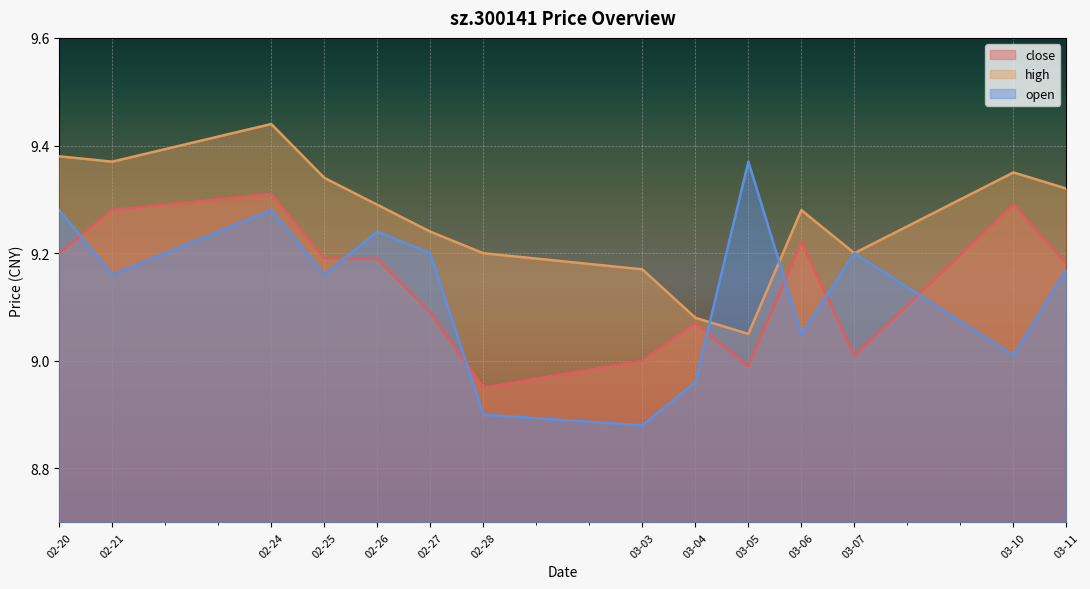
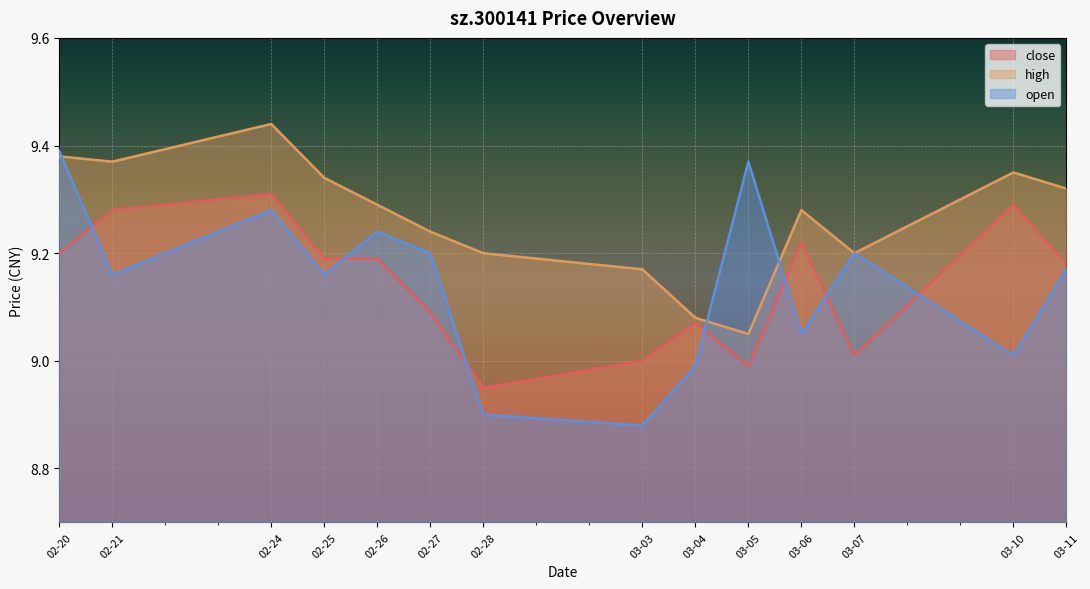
  {
    "open": {
-     "02-20": 9.28,
+     "02-20": 9.39,
      "02-21": 9.16,
      "02-24": 9.28,
      "02-25": 9.16,
      "02-26": 9.24,
      "02-27": 9.20,
      "02-28": 8.90,
      "03-03": 8.88,
-     "03-04": 8.96,
+     "03-04": 8.99,
      "03-05": 9.37,
      "03-06": 9.05,
      "03-10": 9.01,
      "03-11": 9.17
    }
  }
